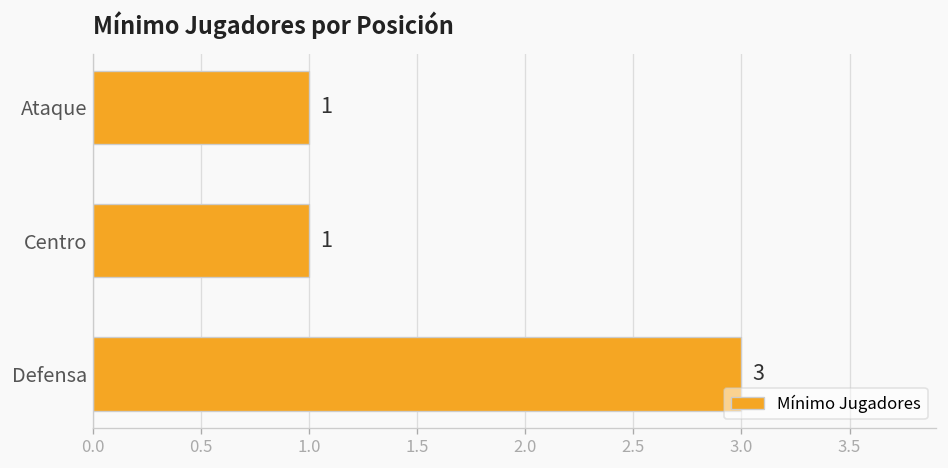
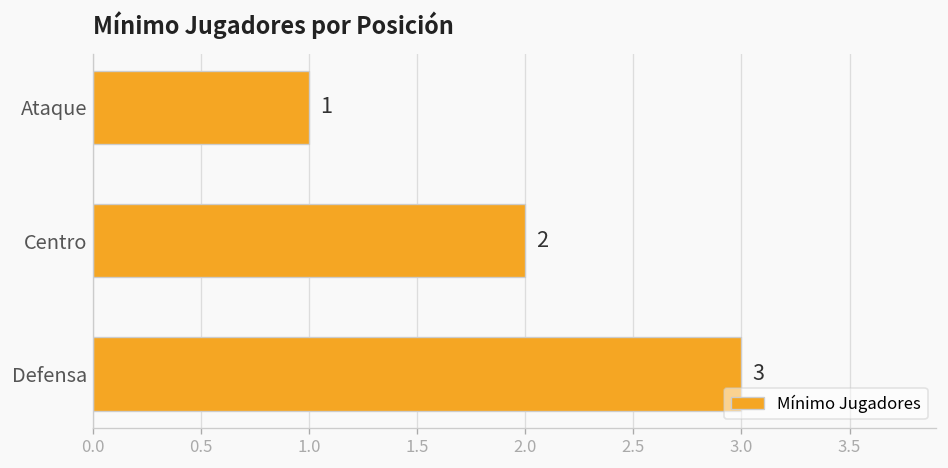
  {
    "Ataque": 1,
-   "Centro": 1,
+   "Centro": 2,
    "Defensa": 3
  }
